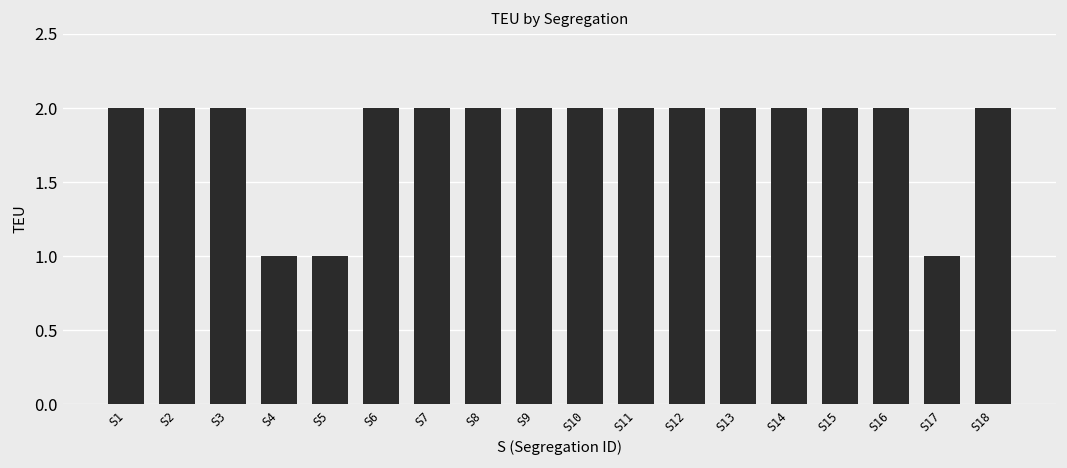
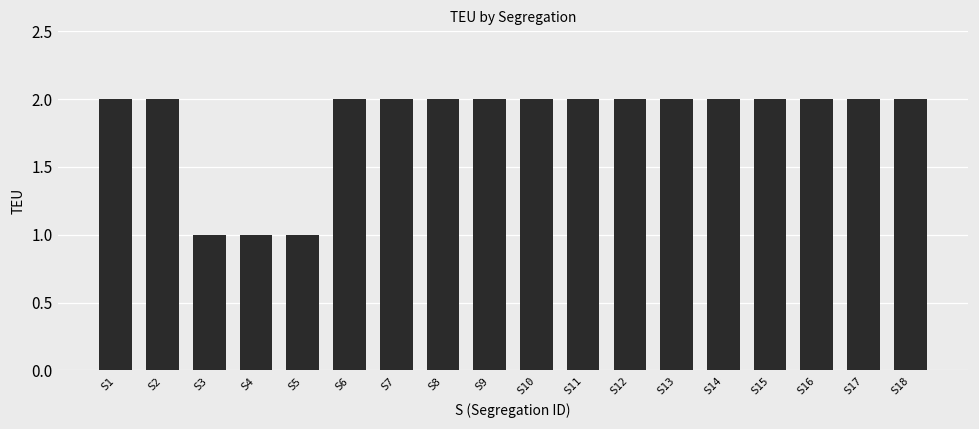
  {
    "S1": 2,
    "S2": 2,
-   "S3": 2,
+   "S3": 1,
    "S4": 1,
    "S5": 1,
    "S6": 2,
    "S7": 2,
    "S8": 2,
    "S9": 2,
    "S10": 2,
    "S11": 2,
    "S12": 2,
    "S13": 2,
    "S14": 2,
    "S15": 2,
    "S16": 2,
-   "S17": 1,
+   "S17": 2,
    "S18": 2
  }
